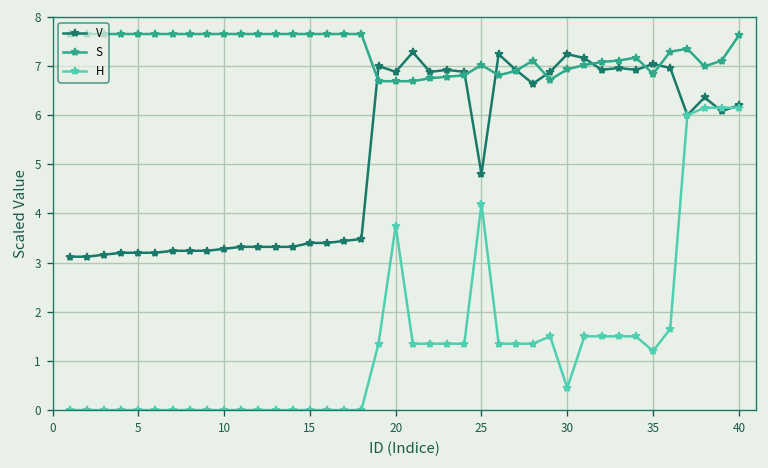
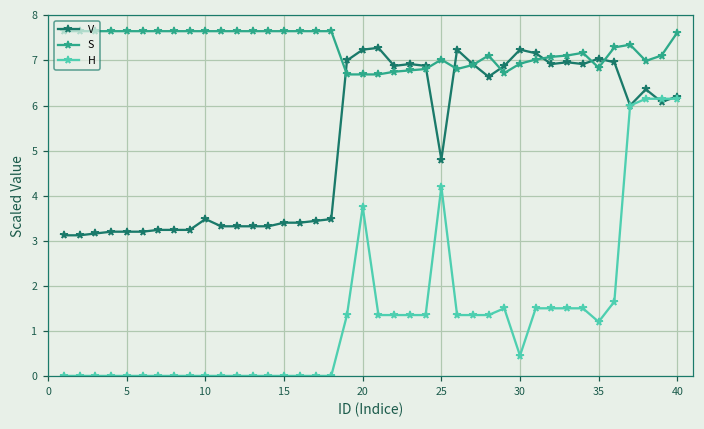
  {
    "V": {
      "5": 3.2,
-     "10": 3.3,
+     "10": 3.5,
      "15": 3.4,
-     "20": 6.9,
+     "20": 7.2,
      "25": 4.8,
      "30": 7.2,
      "35": 7.0
    },
    "S": {
      "5": 7.6,
      "10": 7.6,
      "15": 7.6,
      "20": 6.7,
      "25": 7.0,
      "30": 6.9,
      "35": 6.8,
      "40": 7.6
    },
    "H": {
      "5": 0.0,
      "10": 0.0,
      "15": 0.0,
      "20": 3.8,
      "25": 4.2,
      "30": 0.4,
      "35": 1.2
    }
  }
